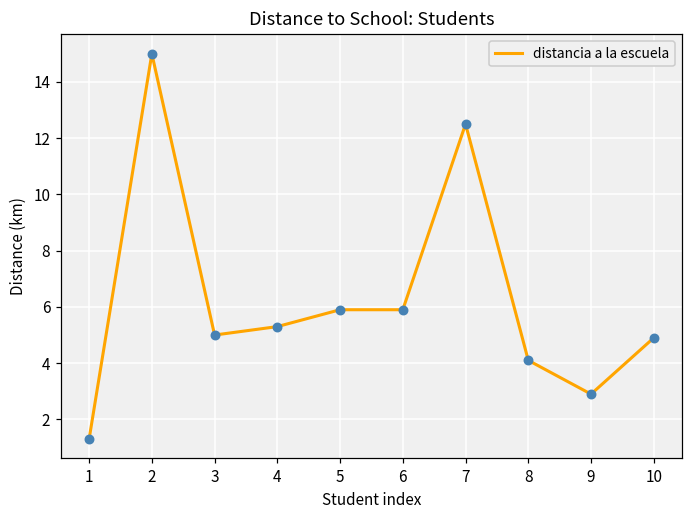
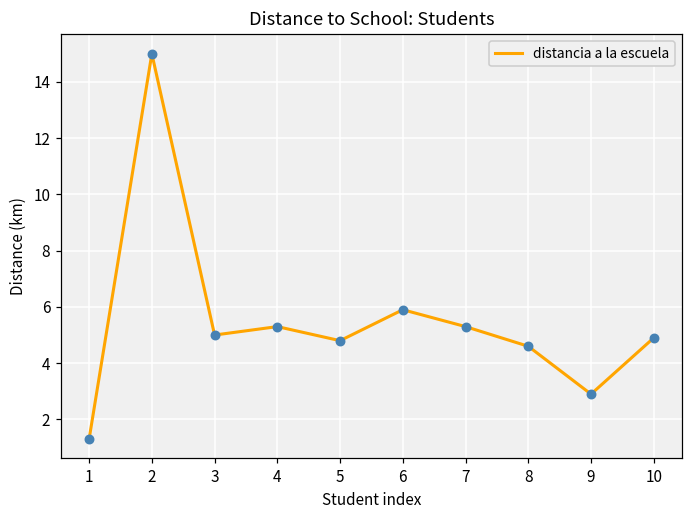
  {
    "1": 1.3,
    "2": 15.0,
    "3": 5.0,
    "4": 5.3,
-   "5": 5.9,
+   "5": 4.8,
    "6": 5.9,
-   "7": 12.5,
-   "8": 4.1,
+   "7": 5.3,
+   "8": 4.6,
    "9": 2.9,
    "10": 4.9
  }
